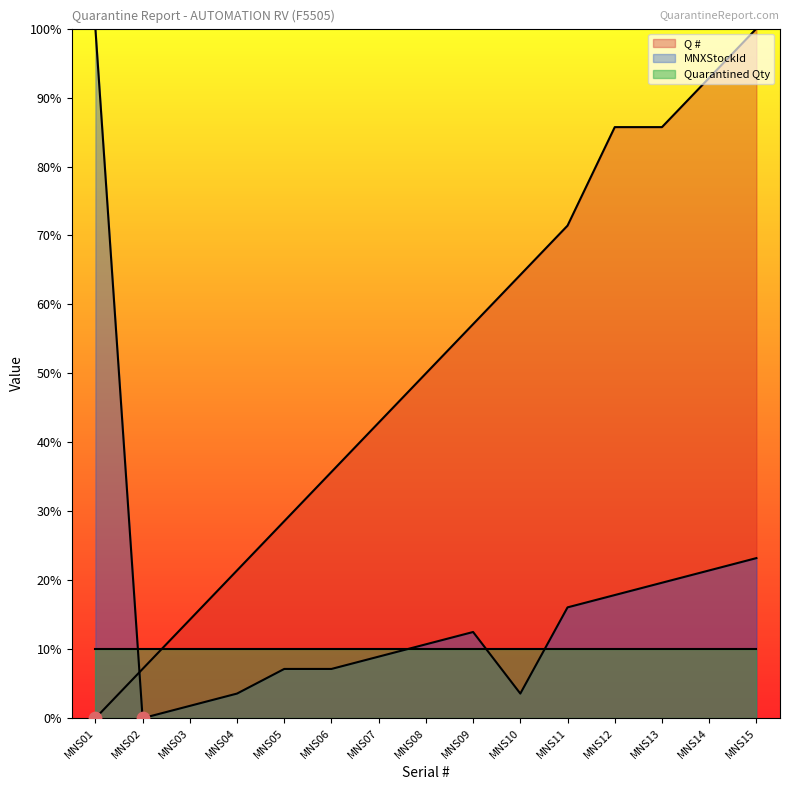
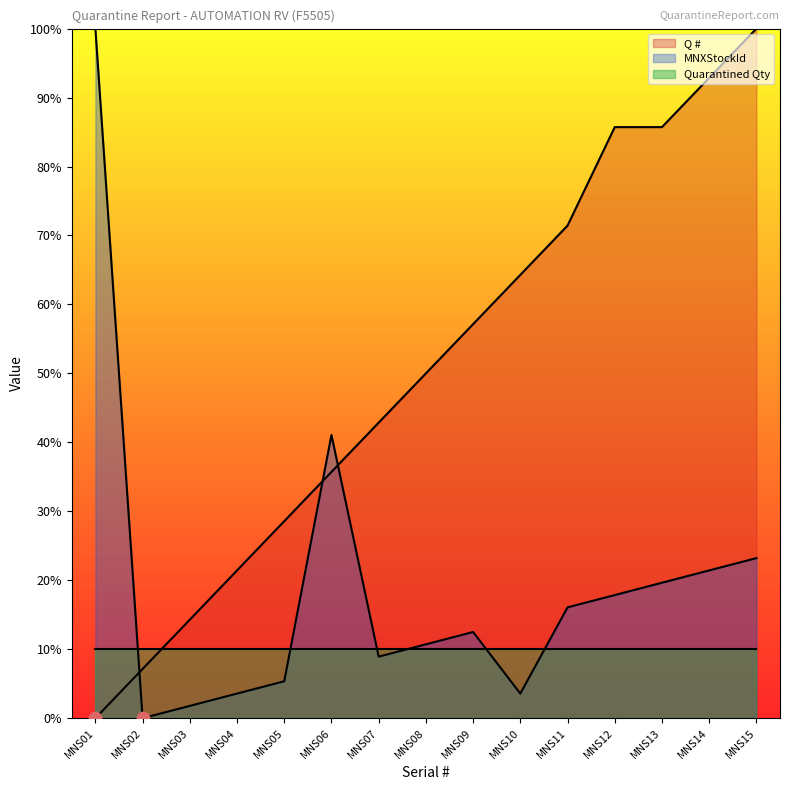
  {
    "Q #": {
      "MNS02": "7%",
      "MNS03": "14%",
      "MNS04": "21%",
      "MNS05": "29%",
      "MNS06": "36%",
      "MNS07": "43%",
      "MNS08": "50%",
      "MNS09": "57%",
      "MNS10": "64%",
      "MNS11": "71%",
      "MNS12": "86%",
      "MNS13": "86%",
      "MNS15": "100%"
    },
    "MNXStockId": {
      "MNS01": "100%",
      "MNS03": "2%",
      "MNS04": "4%",
-     "MNS05": "7%",
-     "MNS06": "7%",
+     "MNS05": "5%",
+     "MNS06": "41%",
      "MNS07": "9%",
      "MNS08": "11%",
      "MNS09": "13%",
      "MNS10": "4%",
      "MNS11": "16%",
      "MNS12": "18%",
      "MNS13": "20%",
      "MNS14": "21%",
      "MNS15": "23%"
    },
    "Quarantined Qty": {
      "MNS01": "10%",
      "MNS02": "10%",
      "MNS03": "10%",
      "MNS04": "10%",
      "MNS05": "10%",
      "MNS06": "10%",
      "MNS07": "10%",
      "MNS08": "10%",
      "MNS09": "10%",
      "MNS10": "10%",
      "MNS11": "10%",
      "MNS12": "10%",
      "MNS13": "10%",
      "MNS14": "10%",
      "MNS15": "10%"
    }
  }
